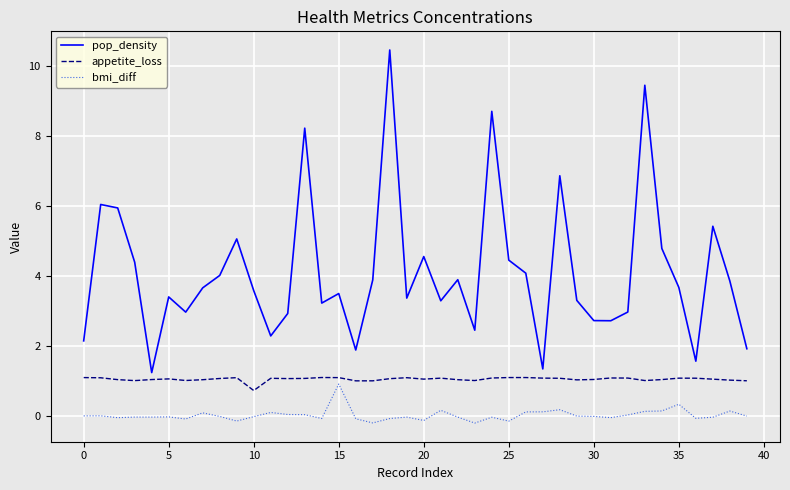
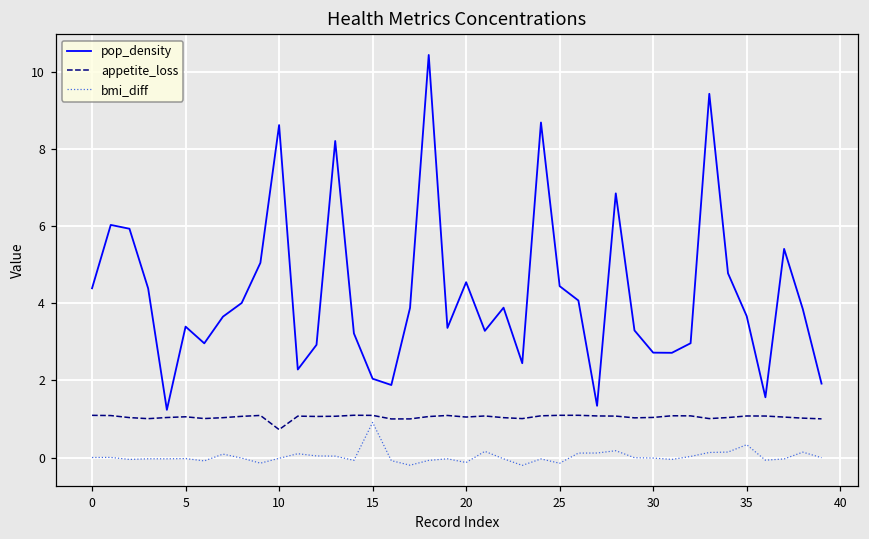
  {
    "pop_density": {
-     "0": 2.1,
+     "0": 4.4,
      "5": 3.4,
-     "10": 3.6,
-     "15": 3.5,
+     "10": 8.6,
+     "15": 2.0,
      "20": 4.6,
      "25": 4.4,
      "30": 2.7,
      "35": 3.7
    },
    "appetite_loss": {
      "0": 1.1,
      "5": 1.1,
      "10": 0.7,
      "15": 1.1,
      "20": 1.1,
      "25": 1.1,
      "30": 1.0,
      "35": 1.1
    },
    "bmi_diff": {
      "0": 0.0,
      "5": 0.0,
      "10": 0.0,
      "15": 0.9,
      "20": -0.1,
      "25": -0.1,
      "30": 0.0,
      "35": 0.3
    }
  }
